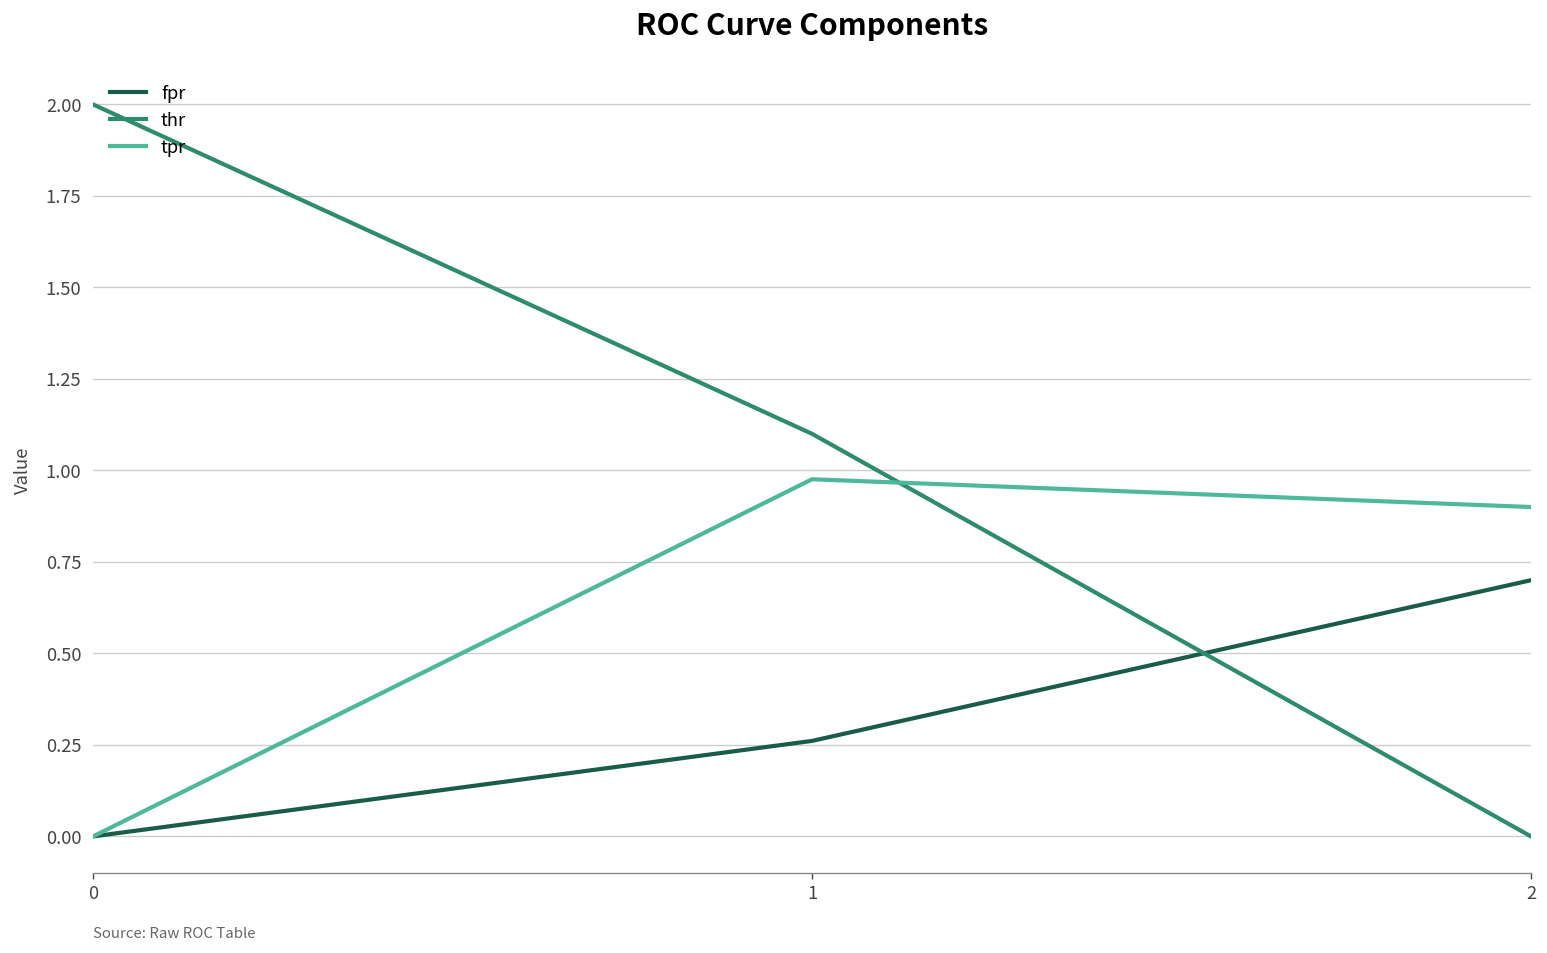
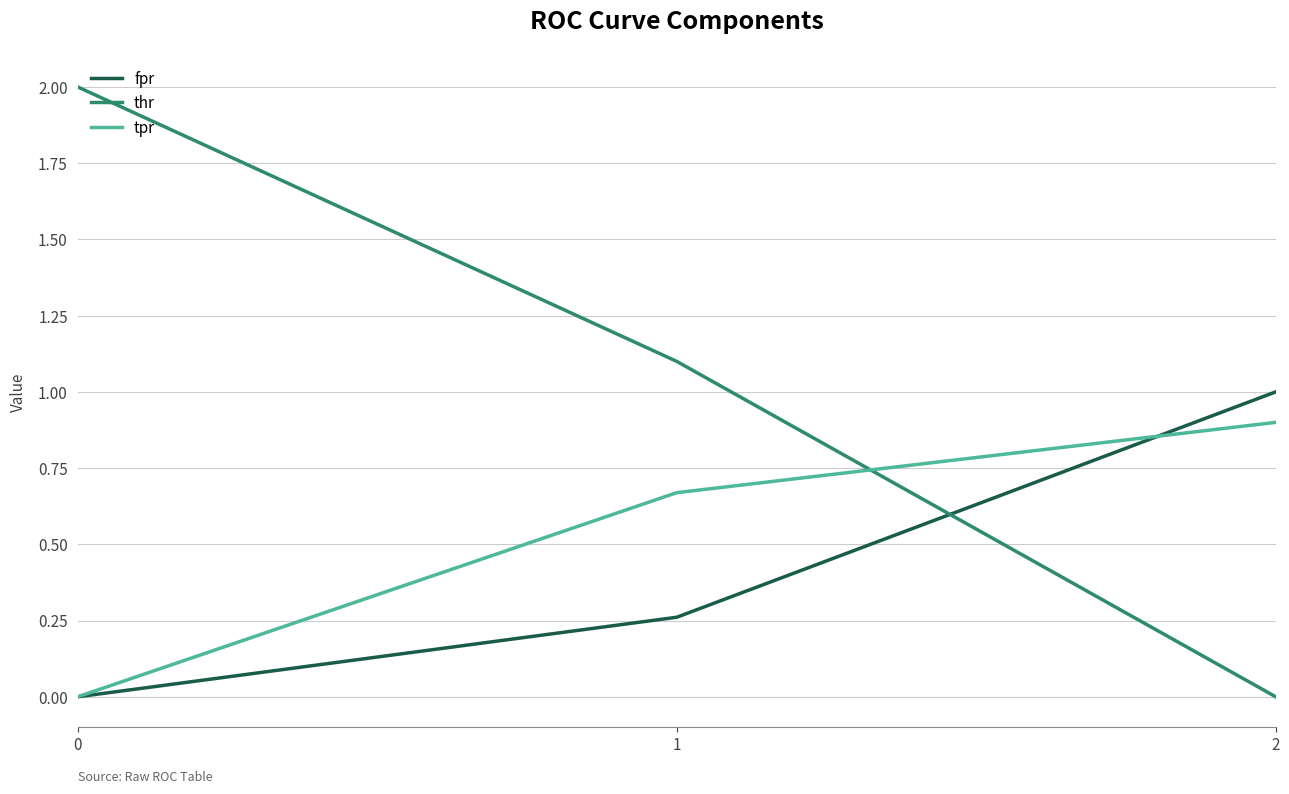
  {
    "fpr": {
      "1": 0.26,
-     "2": 0.7
+     "2": 1.0
    },
    "thr": {
      "0": 2.00,
      "1": 1.10,
      "2": 0.00
    },
    "tpr": {
-     "1": 0.98,
+     "1": 0.67,
      "2": 0.90
    }
  }
